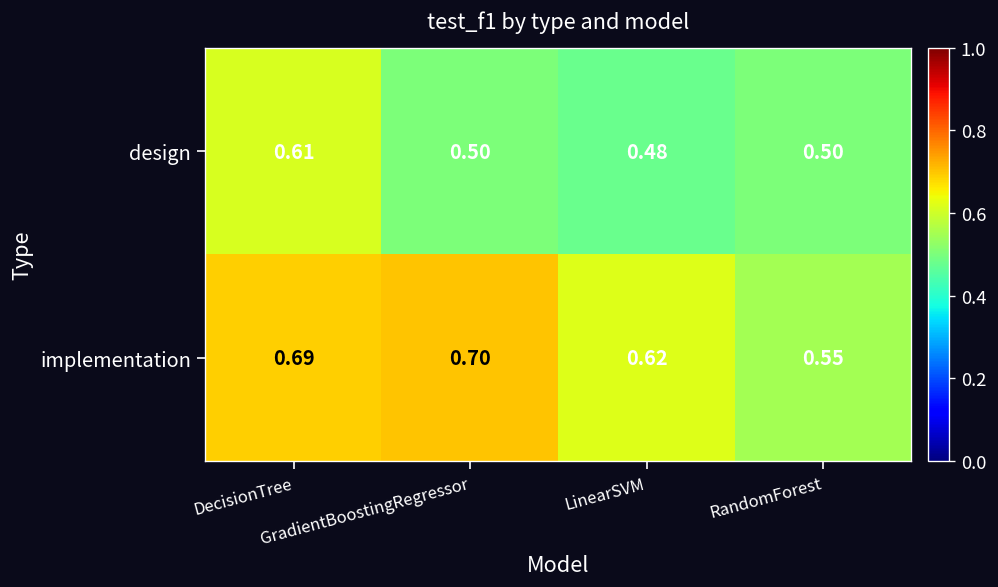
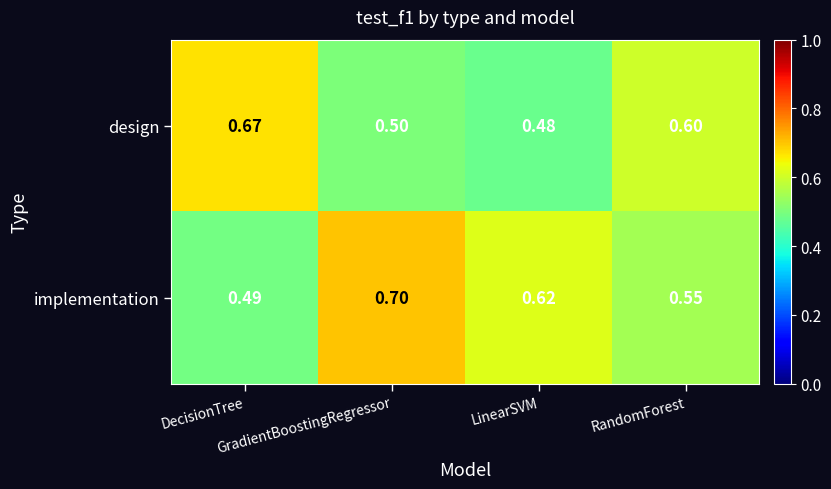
  {
    "design": {
-     "DecisionTree": 0.61,
+     "DecisionTree": 0.67,
      "GradientBoostingRegressor": 0.50,
      "LinearSVM": 0.48,
-     "RandomForest": 0.50
+     "RandomForest": 0.60
    },
    "implementation": {
-     "DecisionTree": 0.69,
+     "DecisionTree": 0.49,
      "GradientBoostingRegressor": 0.70,
      "LinearSVM": 0.62,
      "RandomForest": 0.55
    }
  }
